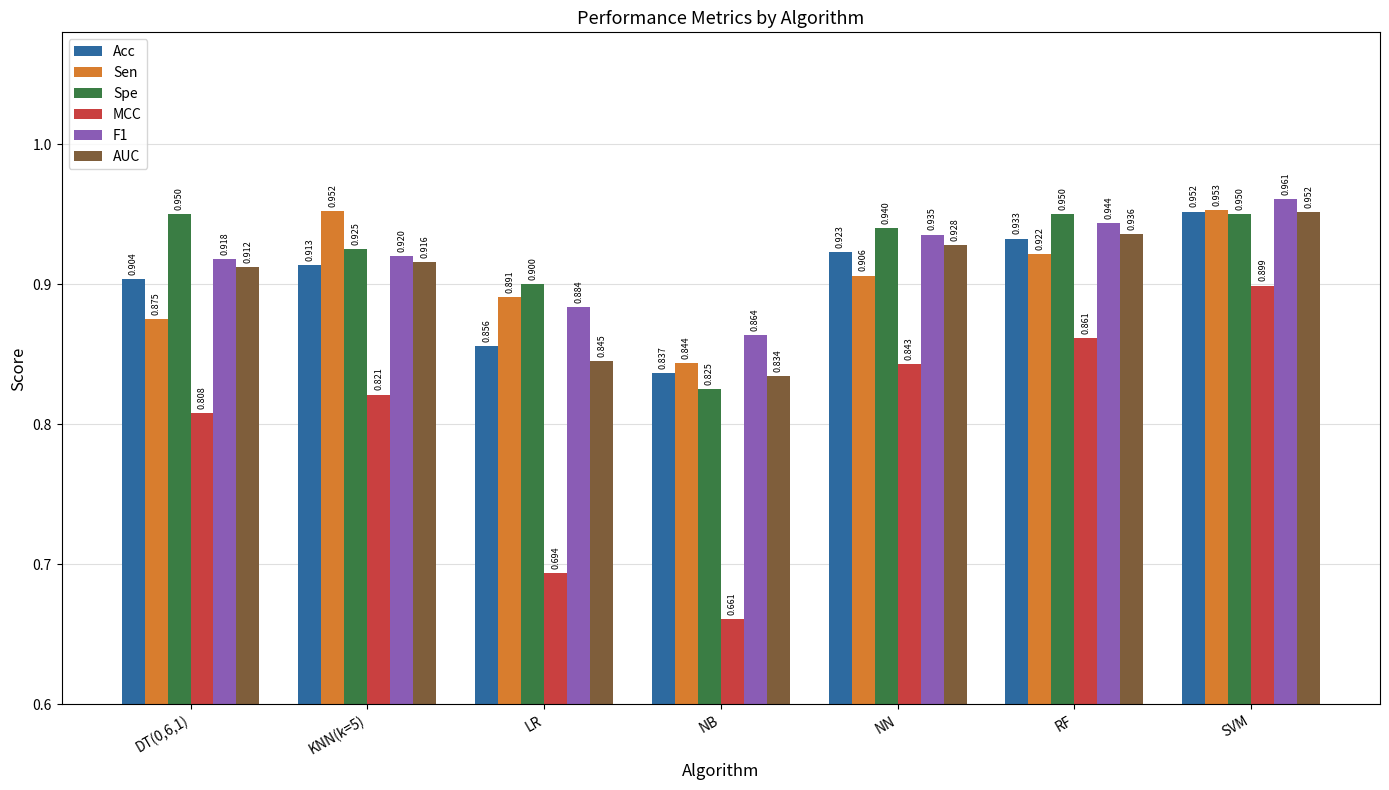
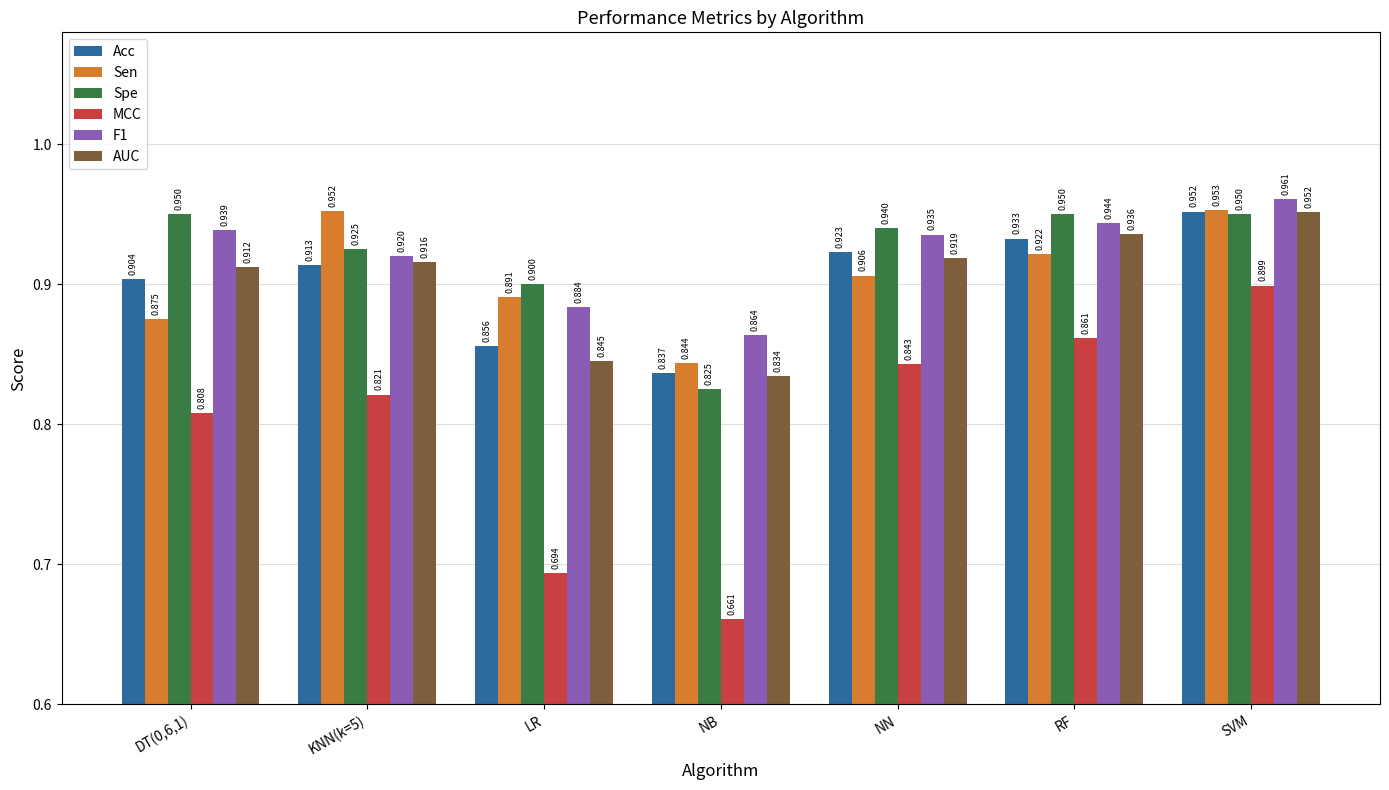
  {
    "Acc": {
      "DT(0,6,1)": 0.904,
      "KNN(k=5)": 0.913,
      "LR": 0.856,
      "NB": 0.837,
      "NN": 0.923,
      "RF": 0.933,
      "SVM": 0.952
    },
    "Sen": {
      "DT(0,6,1)": 0.875,
      "KNN(k=5)": 0.952,
      "LR": 0.891,
      "NB": 0.844,
      "NN": 0.906,
      "RF": 0.922,
      "SVM": 0.953
    },
    "Spe": {
      "DT(0,6,1)": 0.950,
      "KNN(k=5)": 0.925,
      "LR": 0.900,
      "NB": 0.825,
      "NN": 0.940,
      "RF": 0.950,
      "SVM": 0.950
    },
    "MCC": {
      "DT(0,6,1)": 0.808,
      "KNN(k=5)": 0.821,
      "LR": 0.694,
      "NB": 0.661,
      "NN": 0.843,
      "RF": 0.861,
      "SVM": 0.899
    },
    "F1": {
-     "DT(0,6,1)": 0.918,
+     "DT(0,6,1)": 0.939,
      "KNN(k=5)": 0.920,
      "LR": 0.884,
      "NB": 0.864,
      "NN": 0.935,
      "RF": 0.944,
      "SVM": 0.961
    },
    "AUC": {
      "DT(0,6,1)": 0.912,
      "KNN(k=5)": 0.916,
      "LR": 0.845,
      "NB": 0.834,
-     "NN": 0.928,
+     "NN": 0.919,
      "RF": 0.936,
      "SVM": 0.952
    }
  }
